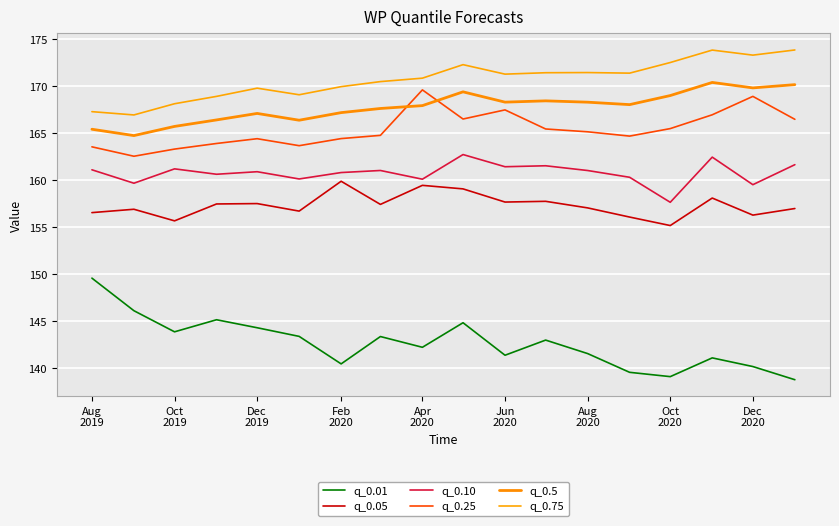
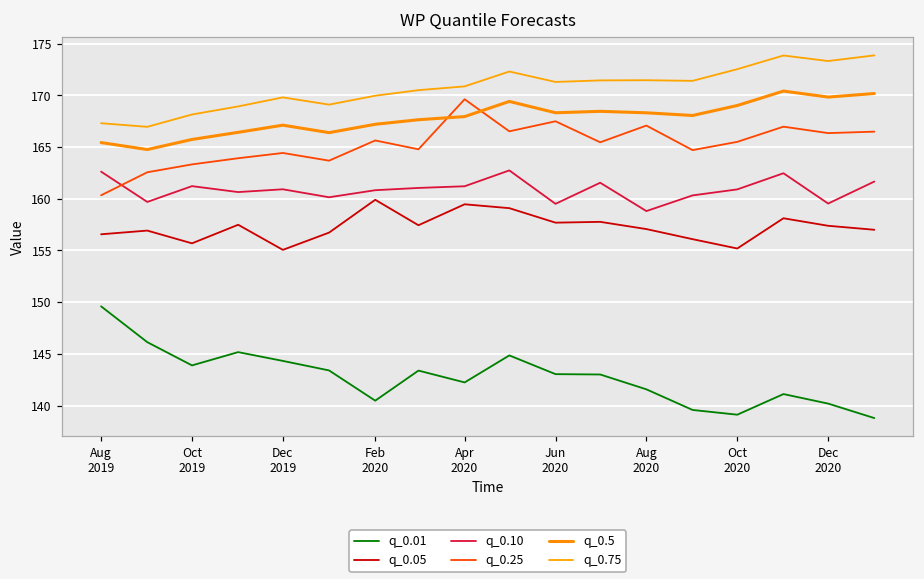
  {
    "q_0.01": {
      "Aug 2019": 150,
      "Oct 2019": 144,
      "Dec 2019": 144,
      "Feb 2020": 140,
      "Apr 2020": 142,
-     "Jun 2020": 141,
+     "Jun 2020": 143,
      "Aug 2020": 142,
      "Oct 2020": 139,
      "Dec 2020": 140
    },
    "q_0.05": {
      "Aug 2019": 157,
      "Oct 2019": 156,
-     "Dec 2019": 158,
+     "Dec 2019": 155,
      "Feb 2020": 160,
      "Apr 2020": 159,
      "Jun 2020": 158,
      "Aug 2020": 157,
      "Oct 2020": 155,
-     "Dec 2020": 156
+     "Dec 2020": 157
    },
    "q_0.10": {
-     "Aug 2019": 161,
+     "Aug 2019": 163,
      "Oct 2019": 161,
      "Dec 2019": 161,
      "Feb 2020": 161,
-     "Apr 2020": 160,
-     "Jun 2020": 161,
-     "Aug 2020": 161,
-     "Oct 2020": 158,
+     "Apr 2020": 161,
+     "Jun 2020": 160,
+     "Aug 2020": 159,
+     "Oct 2020": 161,
      "Dec 2020": 160
    },
    "q_0.25": {
-     "Aug 2019": 164,
+     "Aug 2019": 160,
      "Oct 2019": 163,
      "Dec 2019": 164,
-     "Feb 2020": 164,
+     "Feb 2020": 166,
      "Apr 2020": 170,
      "Jun 2020": 167,
-     "Aug 2020": 165,
+     "Aug 2020": 167,
      "Oct 2020": 165,
-     "Dec 2020": 169
+     "Dec 2020": 166
    }
  }
